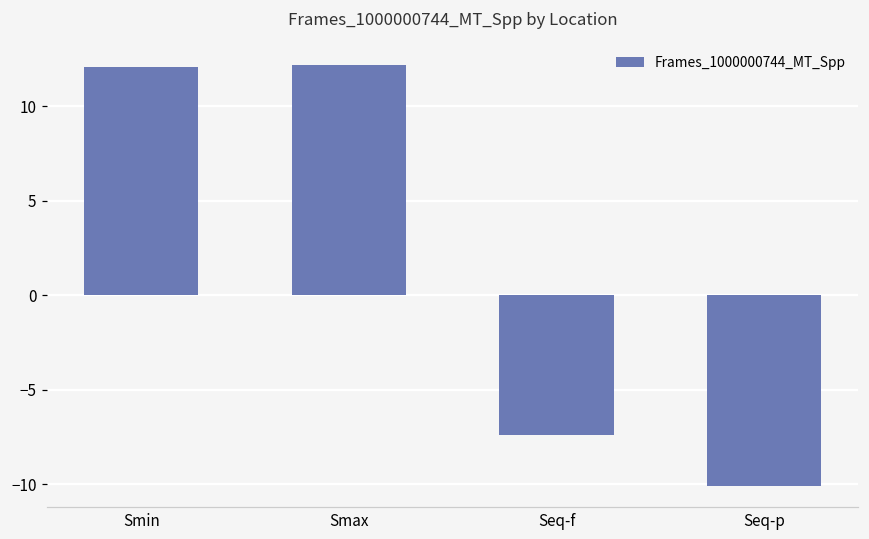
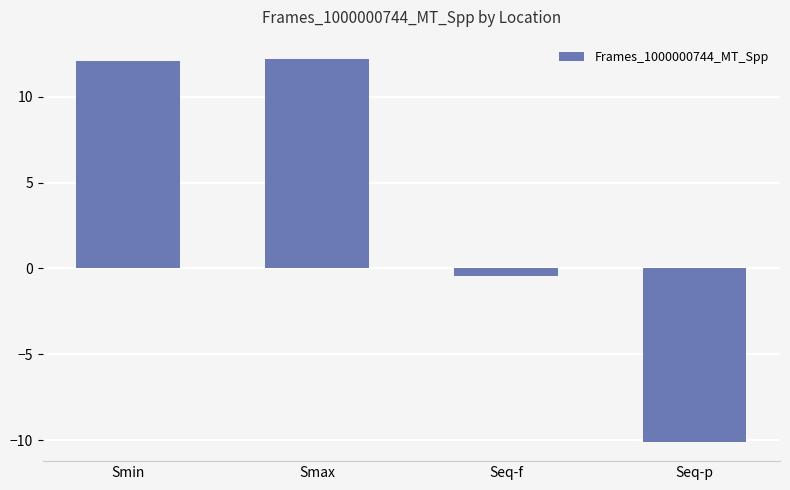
  {
    "Smin": 12.1,
    "Smax": 12.2,
-   "Seq-f": -7.4,
+   "Seq-f": -0.4,
    "Seq-p": -10.1
  }
